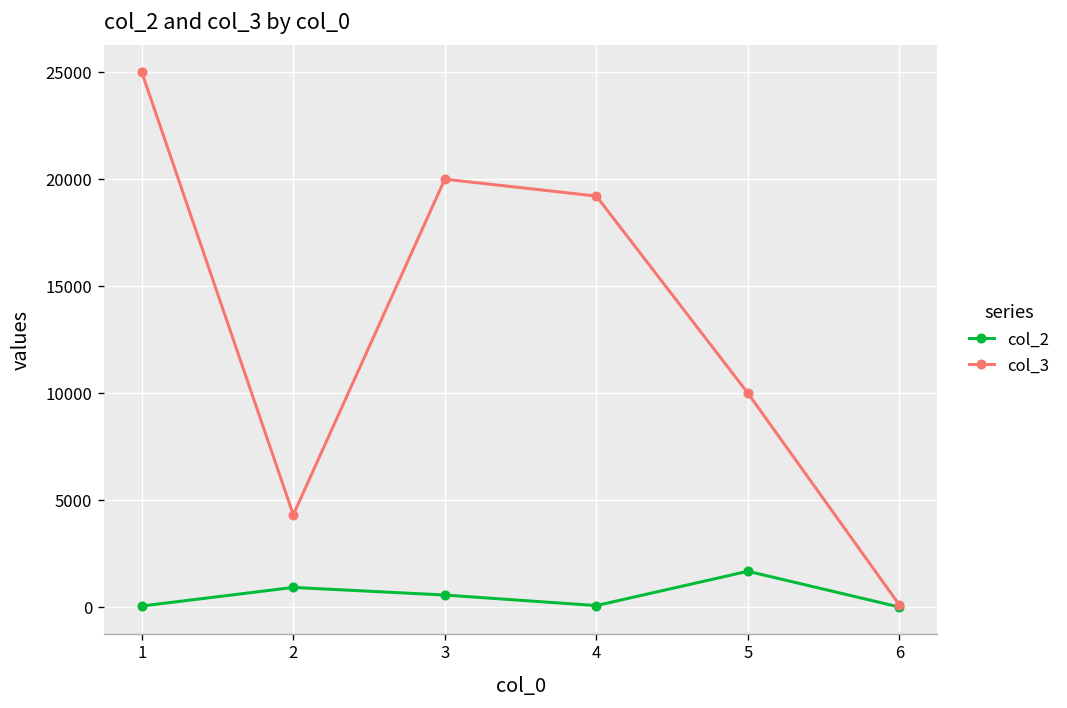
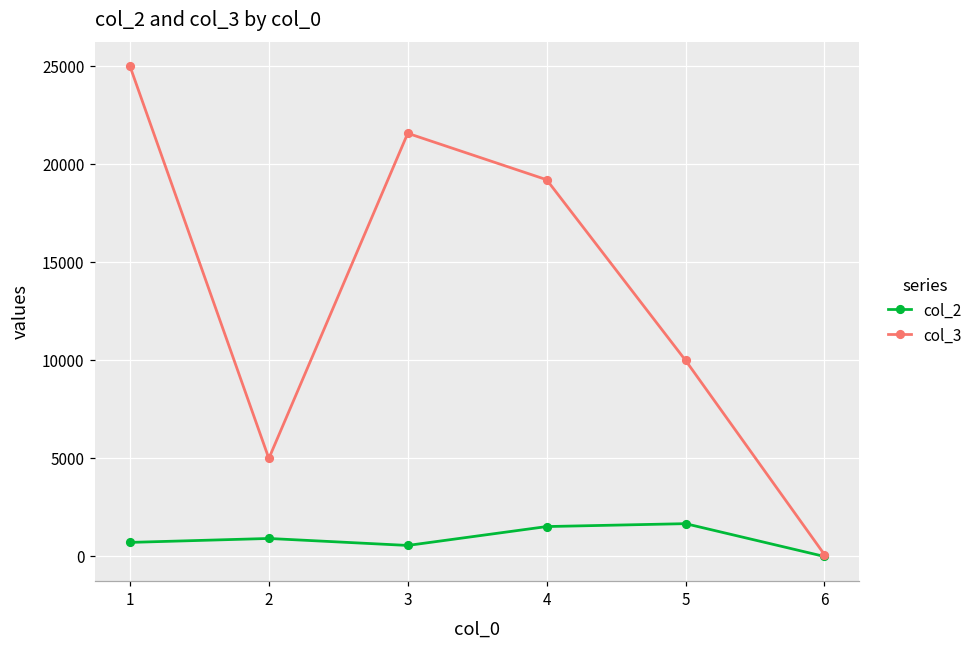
  {
    "col_2": {
-     "1": 100,
+     "1": 700,
      "2": 900,
      "3": 600,
-     "4": 100,
+     "4": 1500,
      "5": 1700
    },
    "col_3": {
      "1": 25000,
-     "2": 4300,
-     "3": 20000,
+     "2": 5000,
+     "3": 21600,
      "4": 19200,
      "5": 10000
    }
  }
